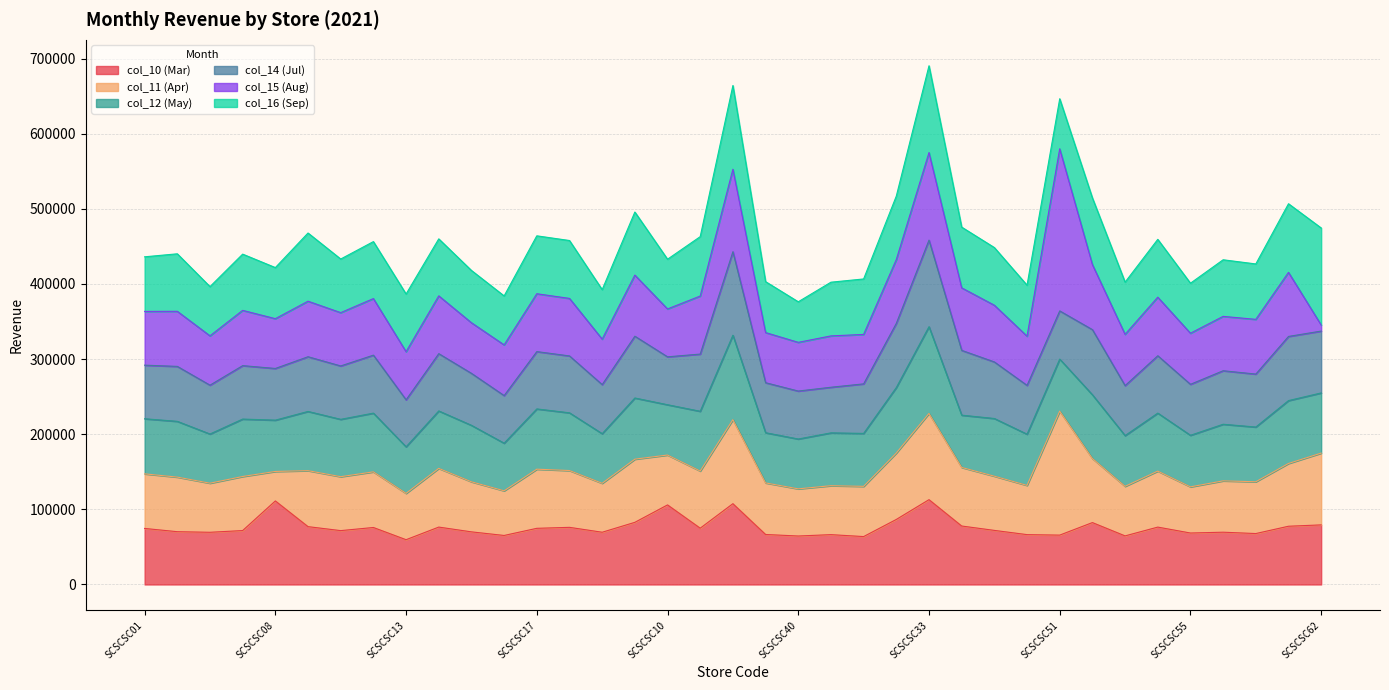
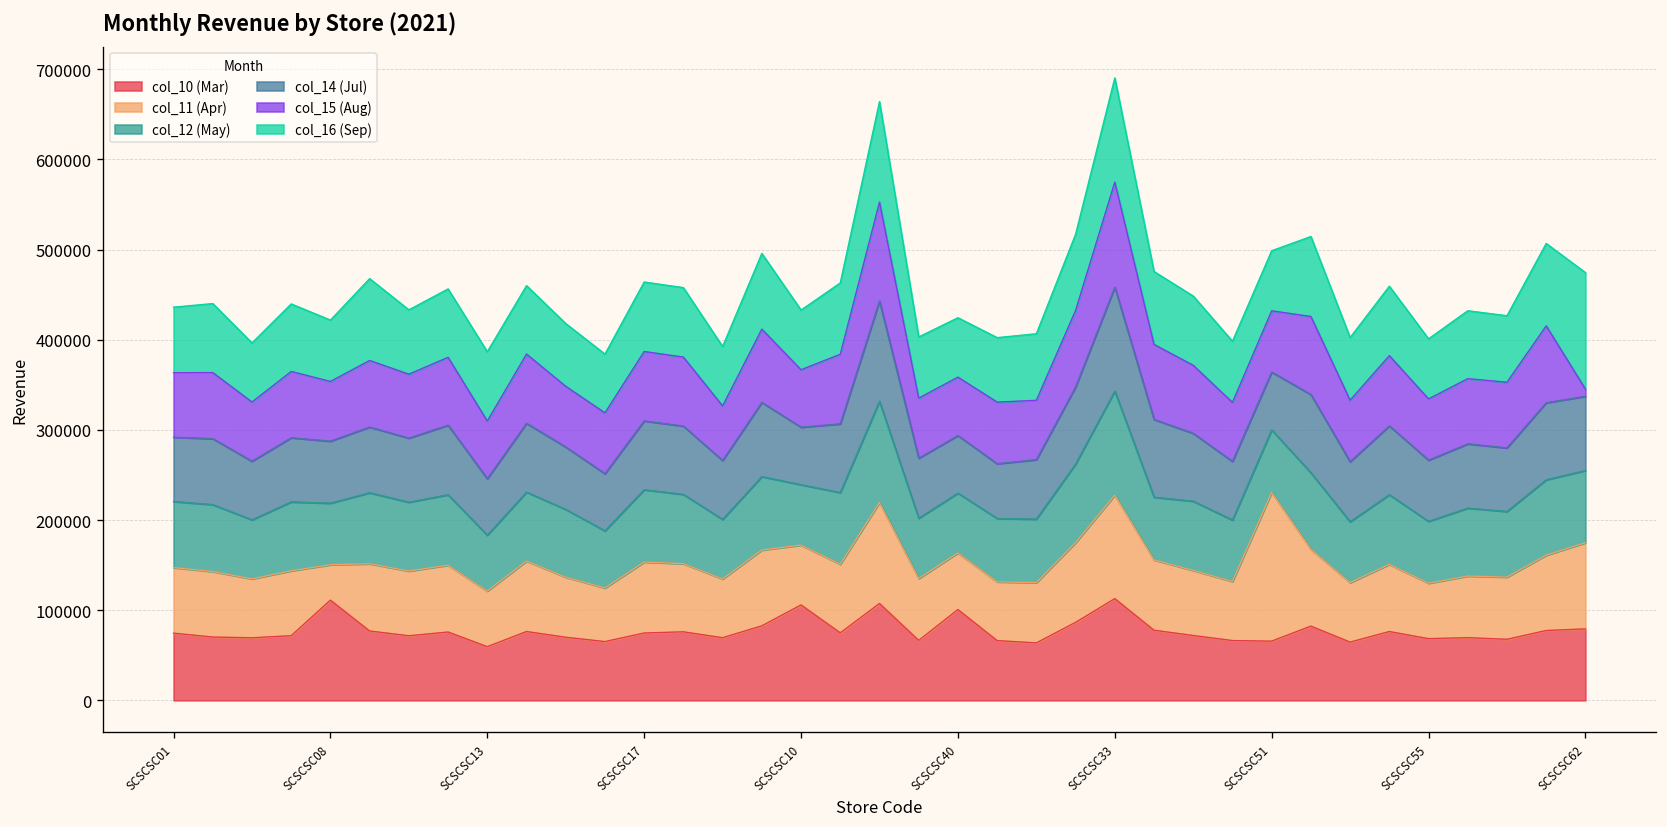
  {
    "col_10 (Mar)": {
      "SCSCSC01": 70000,
      "SCSCSC08": 110000,
      "SCSCSC13": 60000,
      "SCSCSC17": 70000,
      "SCSCSC10": 110000,
-     "SCSCSC40": 60000,
+     "SCSCSC40": 100000,
      "SCSCSC33": 110000,
      "SCSCSC51": 70000,
      "SCSCSC55": 70000,
      "SCSCSC62": 80000
    },
    "col_11 (Apr)": {
      "SCSCSC01": 70000,
      "SCSCSC08": 40000,
      "SCSCSC13": 60000,
      "SCSCSC17": 80000,
      "SCSCSC10": 70000,
      "SCSCSC40": 60000,
      "SCSCSC33": 110000,
      "SCSCSC51": 160000,
      "SCSCSC55": 60000,
      "SCSCSC62": 100000
    },
    "col_15 (Aug)": {
      "SCSCSC01": 70000,
      "SCSCSC08": 70000,
      "SCSCSC13": 60000,
      "SCSCSC17": 80000,
      "SCSCSC10": 60000,
      "SCSCSC40": 60000,
      "SCSCSC33": 120000,
-     "SCSCSC51": 220000,
+     "SCSCSC51": 70000,
      "SCSCSC55": 70000,
      "SCSCSC62": 10000
    },
    "col_16 (Sep)": {
      "SCSCSC01": 70000,
      "SCSCSC08": 70000,
      "SCSCSC13": 80000,
      "SCSCSC17": 80000,
      "SCSCSC10": 70000,
-     "SCSCSC40": 50000,
+     "SCSCSC40": 70000,
      "SCSCSC33": 120000,
      "SCSCSC51": 70000,
      "SCSCSC55": 70000,
      "SCSCSC62": 130000
    }
  }
